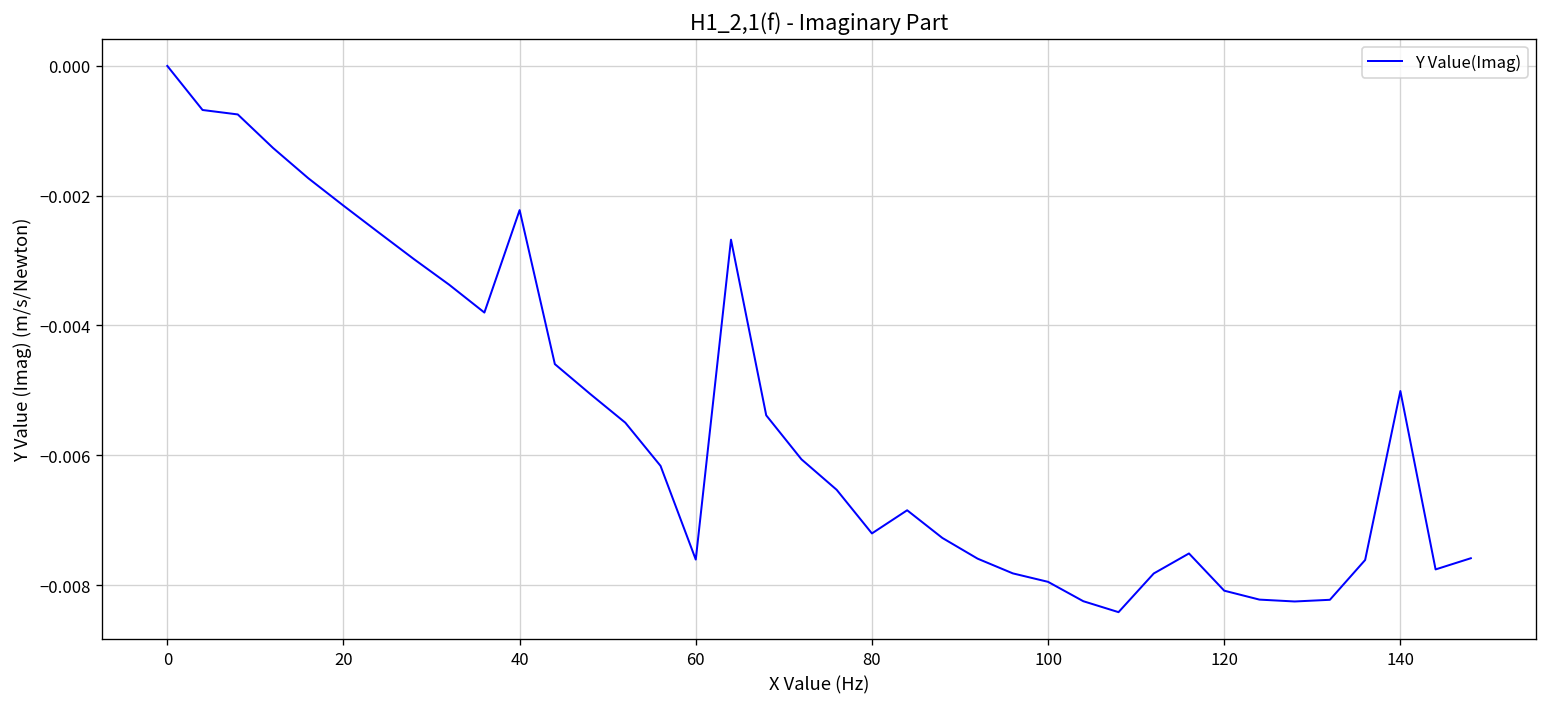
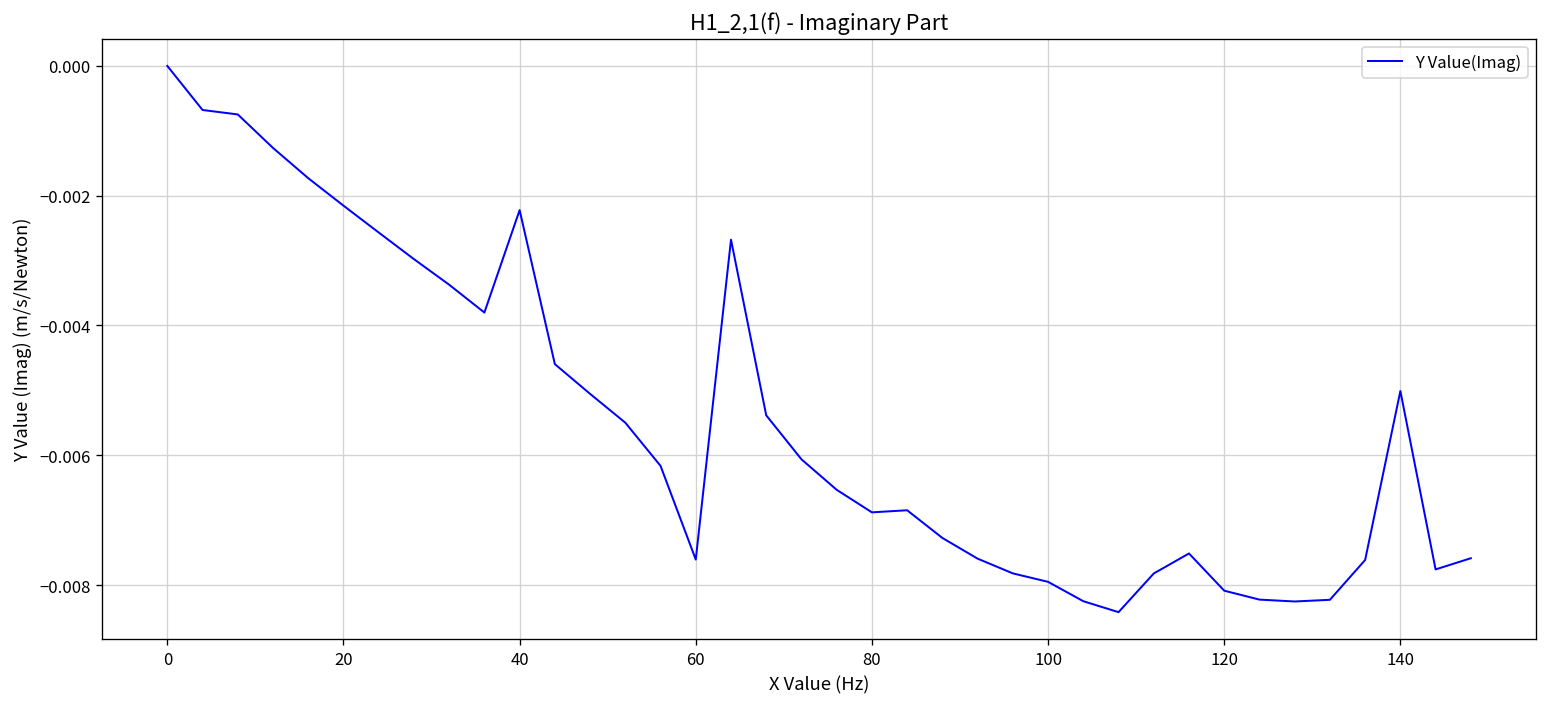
  {
    "0": 0.0000,
    "20": -0.0022,
    "40": -0.0022,
    "60": -0.0076,
-   "80": -0.0072,
+   "80": -0.0069,
    "100": -0.0080,
    "120": -0.0081,
    "140": -0.0050
  }
